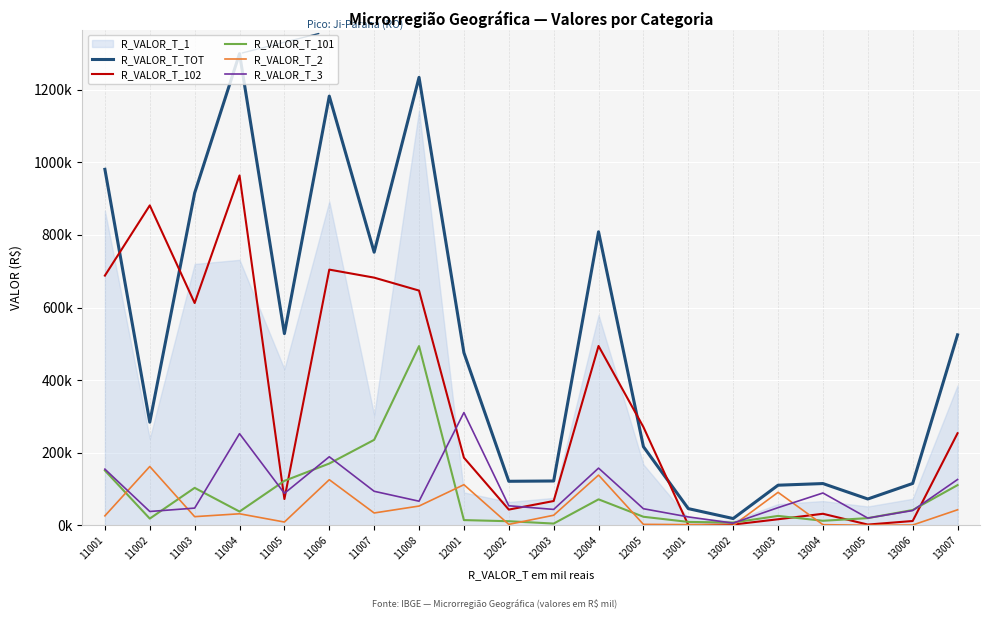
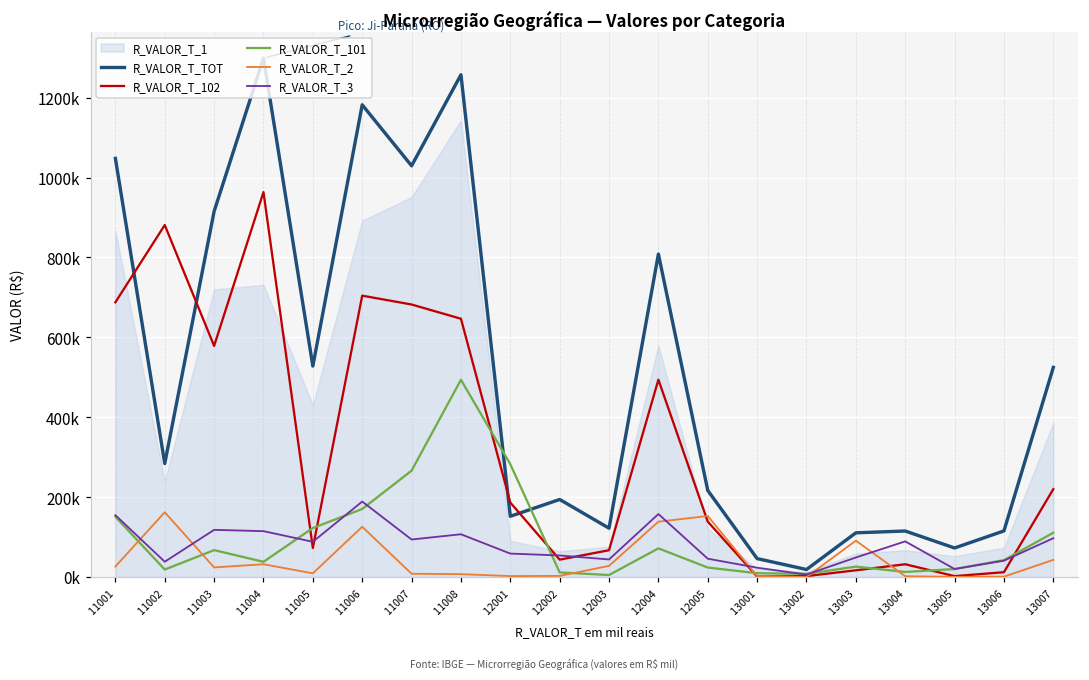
  {
    "R_VALOR_T_TOT": {
-     "11001": 980000,
+     "11001": 1050000,
      "11002": 280000,
      "11003": 920000,
      "11005": 530000,
      "11006": 1180000,
-     "11007": 750000,
-     "11008": 1230000,
-     "12001": 480000,
-     "12002": 120000,
+     "11007": 1030000,
+     "11008": 1260000,
+     "12001": 150000,
+     "12002": 190000,
      "12003": 120000,
      "12004": 810000,
      "12005": 220000,
      "13001": 50000,
      "13003": 110000,
      "13004": 120000,
      "13005": 70000,
      "13006": 120000,
      "13007": 520000
    },
    "R_VALOR_T_1": {
      "11001": 870000,
      "11002": 240000,
      "11003": 720000,
      "11004": 730000,
      "11005": 430000,
      "11006": 890000,
-     "11007": 300000,
+     "11007": 950000,
      "11008": 1140000,
      "12001": 90000,
      "12002": 60000,
      "12003": 80000,
      "12004": 580000,
-     "12005": 170000,
+     "12005": 120000,
      "13003": 60000,
      "13004": 70000,
      "13005": 50000,
      "13006": 70000,
      "13007": 390000
    },
    "R_VALOR_T_102": {
      "11001": 690000,
      "11002": 880000,
-     "11003": 610000,
+     "11003": 580000,
      "11004": 960000,
      "11005": 70000,
      "11006": 700000,
      "11007": 680000,
      "11008": 650000,
      "12001": 190000,
      "12002": 40000,
      "12003": 70000,
      "12004": 490000,
-     "12005": 270000,
+     "12005": 140000,
      "13003": 20000,
      "13004": 30000,
      "13006": 10000,
-     "13007": 250000
+     "13007": 220000
    },
    "R_VALOR_T_101": {
      "11002": 20000,
-     "11003": 100000,
+     "11003": 70000,
      "11005": 120000,
      "11006": 170000,
-     "11007": 240000,
+     "11007": 270000,
      "11008": 490000,
-     "12001": 10000,
+     "12001": 280000,
      "12002": 10000,
      "12003": 10000,
      "12004": 70000,
      "12005": 20000,
      "13001": 10000,
      "13003": 30000,
      "13004": 10000,
      "13007": 110000
    },
    "R_VALOR_T_2": {
      "11001": 30000,
      "11002": 160000,
      "11003": 20000,
      "11005": 10000,
      "11006": 130000,
-     "11007": 30000,
-     "11008": 50000,
-     "12001": 110000,
+     "11007": 10000,
+     "11008": 10000,
+     "12001": 0,
      "12002": 0,
      "12003": 30000,
      "12004": 140000,
-     "12005": 0,
+     "12005": 150000,
      "13003": 90000,
      "13004": 0,
      "13006": 0,
      "13007": 40000
    },
    "R_VALOR_T_3": {
      "11002": 40000,
-     "11003": 50000,
-     "11004": 250000,
+     "11003": 120000,
+     "11004": 110000,
      "11005": 90000,
      "11006": 190000,
      "11007": 90000,
-     "11008": 70000,
-     "12001": 310000,
+     "11008": 110000,
+     "12001": 60000,
      "12002": 50000,
      "12003": 40000,
      "12004": 160000,
      "12005": 50000,
      "13003": 50000,
      "13004": 90000,
-     "13007": 130000
+     "13007": 100000
    }
  }
